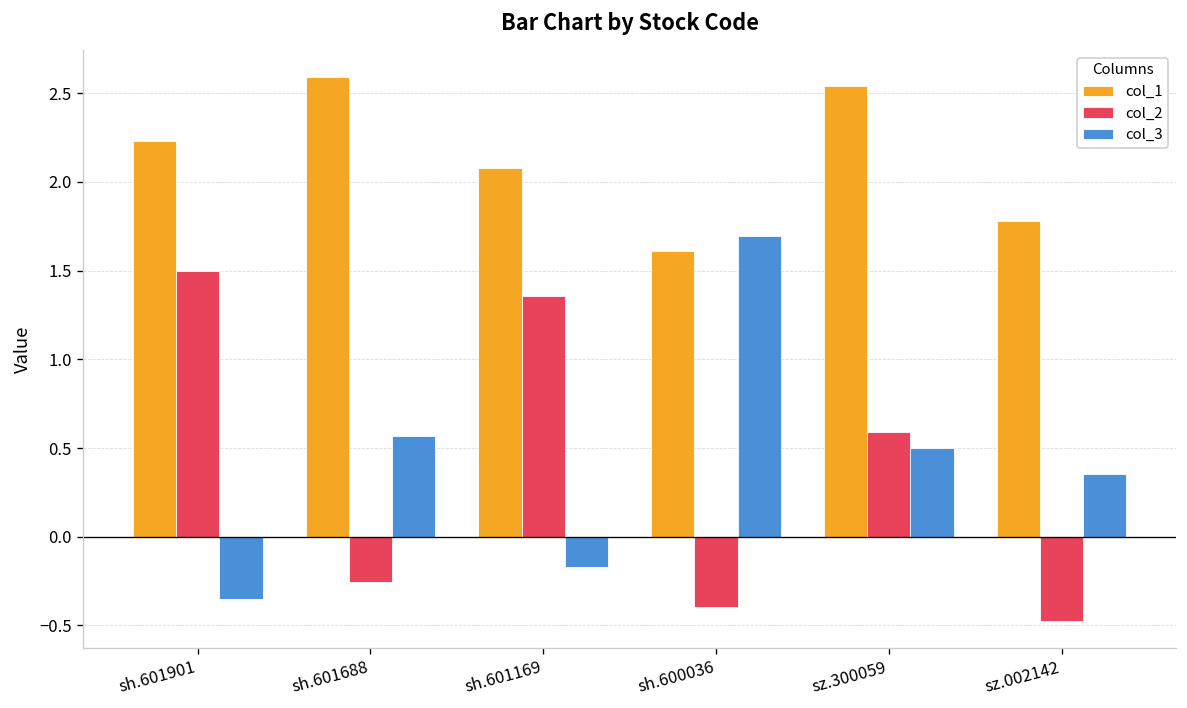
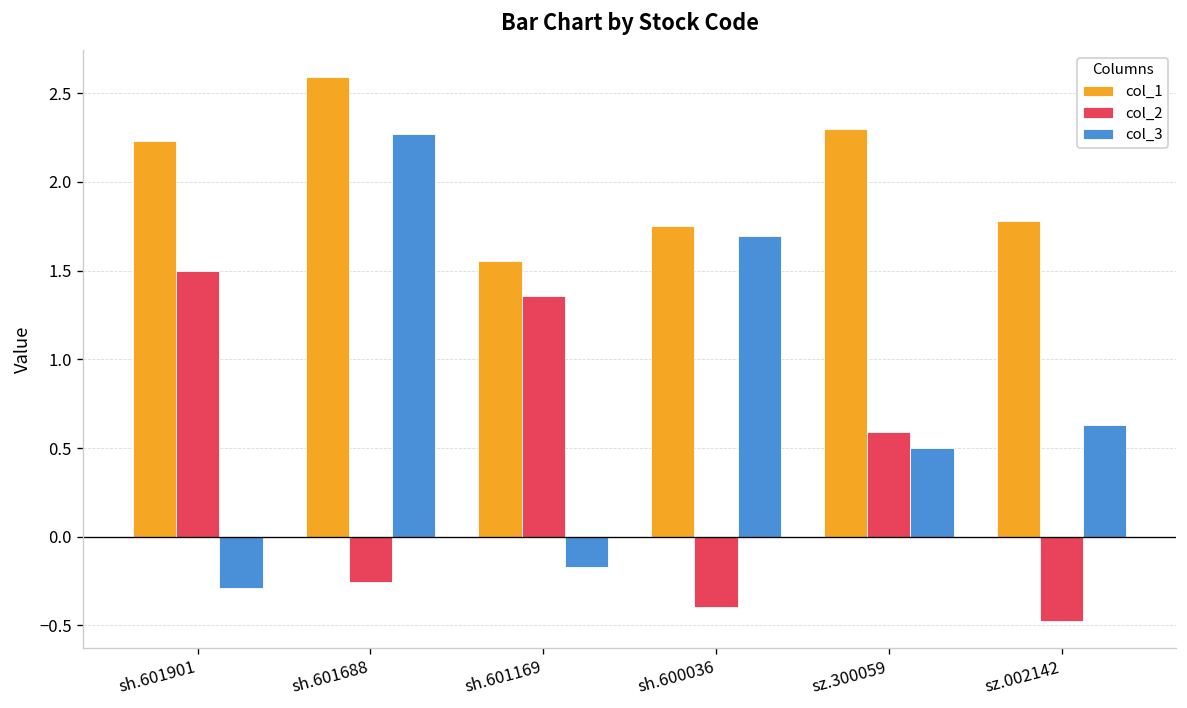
  {
    "col_1": {
      "sh.601901": 2.23,
      "sh.601688": 2.59,
-     "sh.601169": 2.08,
-     "sh.600036": 1.61,
-     "sz.300059": 2.54,
+     "sh.601169": 1.55,
+     "sh.600036": 1.75,
+     "sz.300059": 2.30,
      "sz.002142": 1.78
    },
    "col_2": {
      "sh.601901": 1.50,
      "sh.601688": -0.26,
      "sh.601169": 1.35,
      "sh.600036": -0.39,
      "sz.300059": 0.59,
      "sz.002142": -0.47
    },
    "col_3": {
-     "sh.601901": -0.35,
-     "sh.601688": 0.57,
+     "sh.601901": -0.29,
+     "sh.601688": 2.27,
      "sh.601169": -0.17,
      "sh.600036": 1.69,
      "sz.300059": 0.50,
-     "sz.002142": 0.36
+     "sz.002142": 0.63
    }
  }
